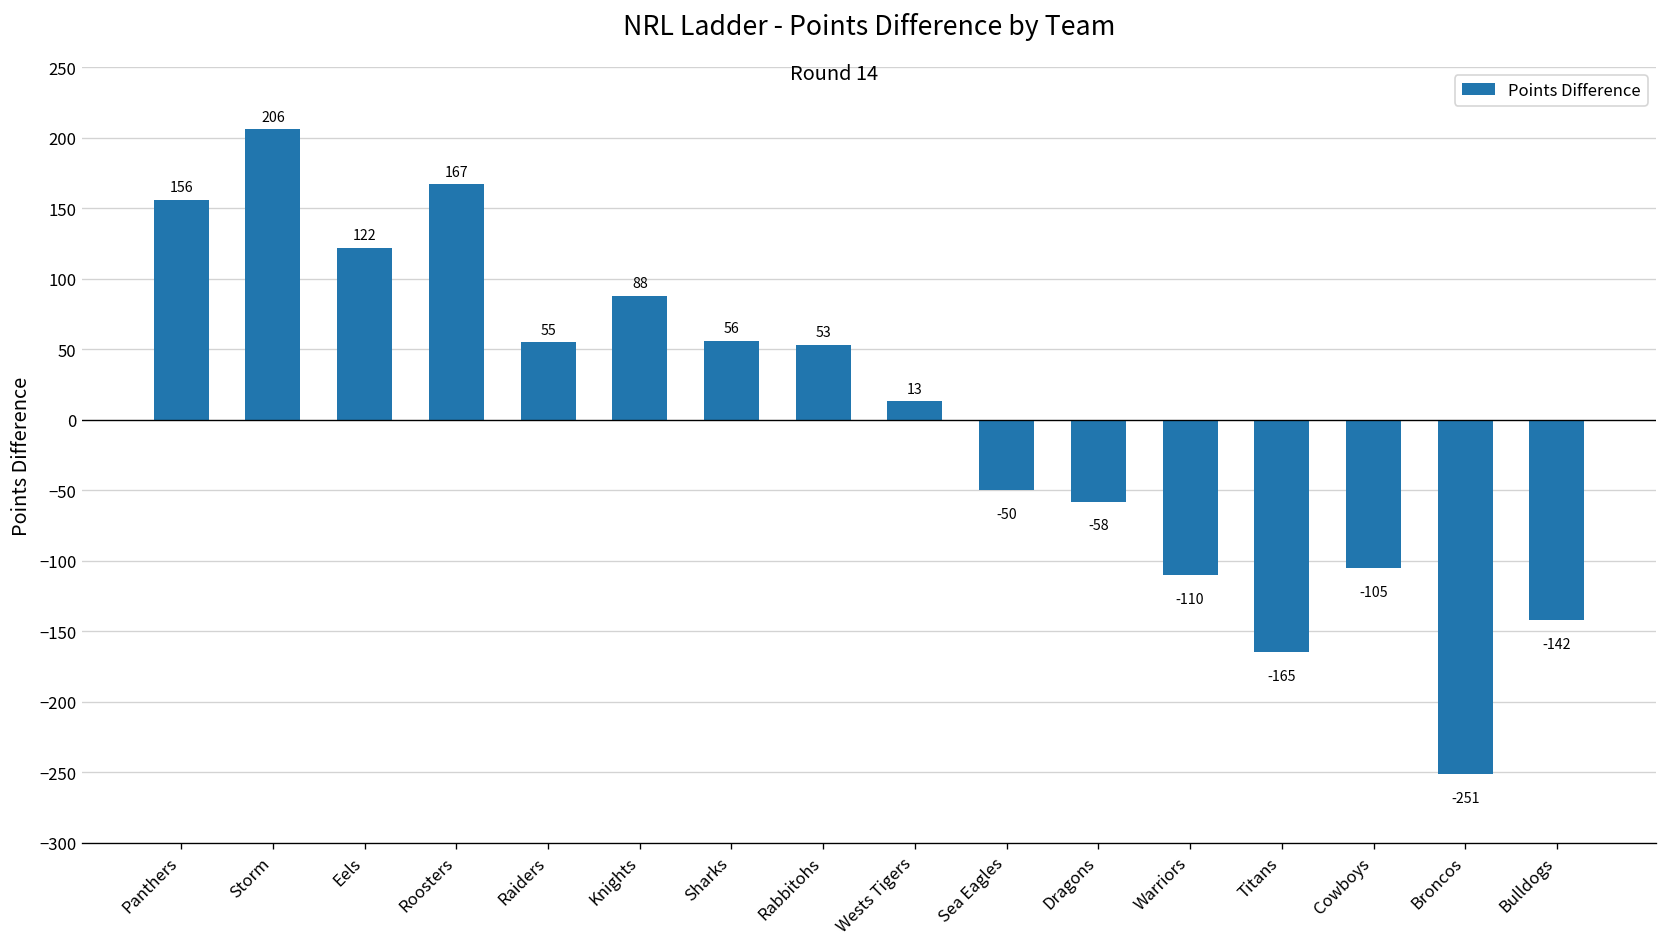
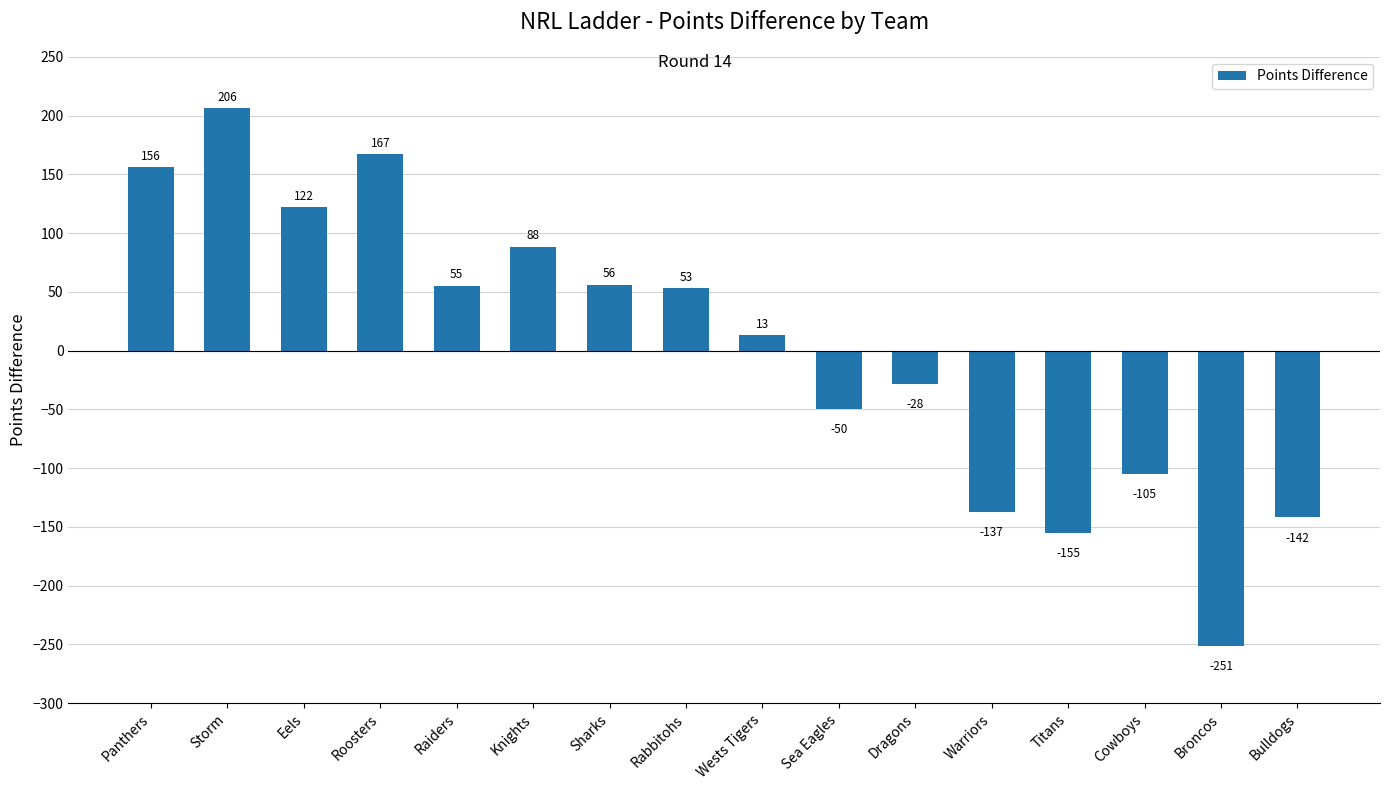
  {
    "Panthers": 156,
    "Storm": 206,
    "Eels": 122,
    "Roosters": 167,
    "Raiders": 55,
    "Knights": 88,
    "Sharks": 56,
    "Rabbitohs": 53,
    "Wests Tigers": 13,
    "Sea Eagles": -50,
-   "Dragons": -58,
-   "Warriors": -110,
-   "Titans": -165,
+   "Dragons": -28,
+   "Warriors": -137,
+   "Titans": -155,
    "Cowboys": -105,
    "Broncos": -251,
    "Bulldogs": -142
  }
